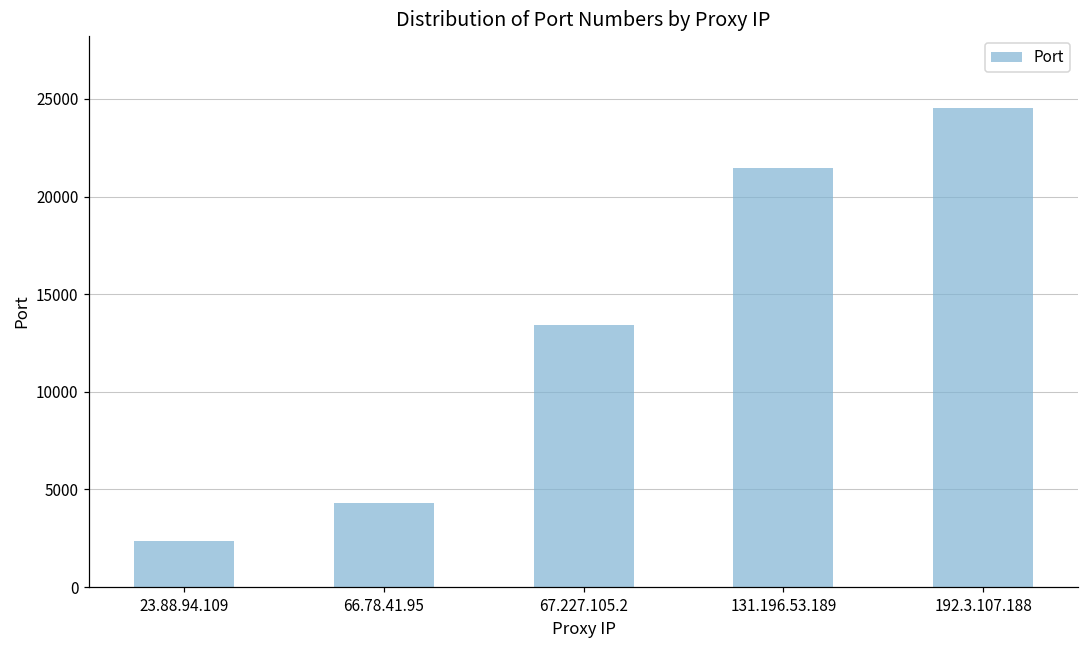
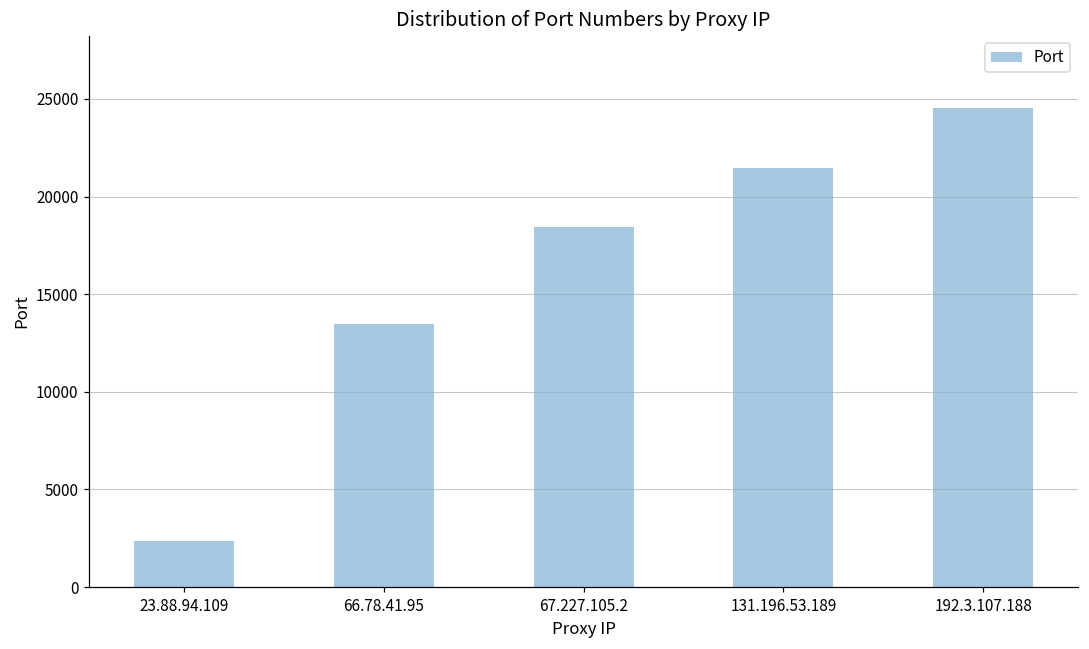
  {
    "23.88.94.109": 2400,
-   "66.78.41.95": 4300,
-   "67.227.105.2": 13400,
+   "66.78.41.95": 13400,
+   "67.227.105.2": 18400,
    "131.196.53.189": 21500,
    "192.3.107.188": 24600
  }
